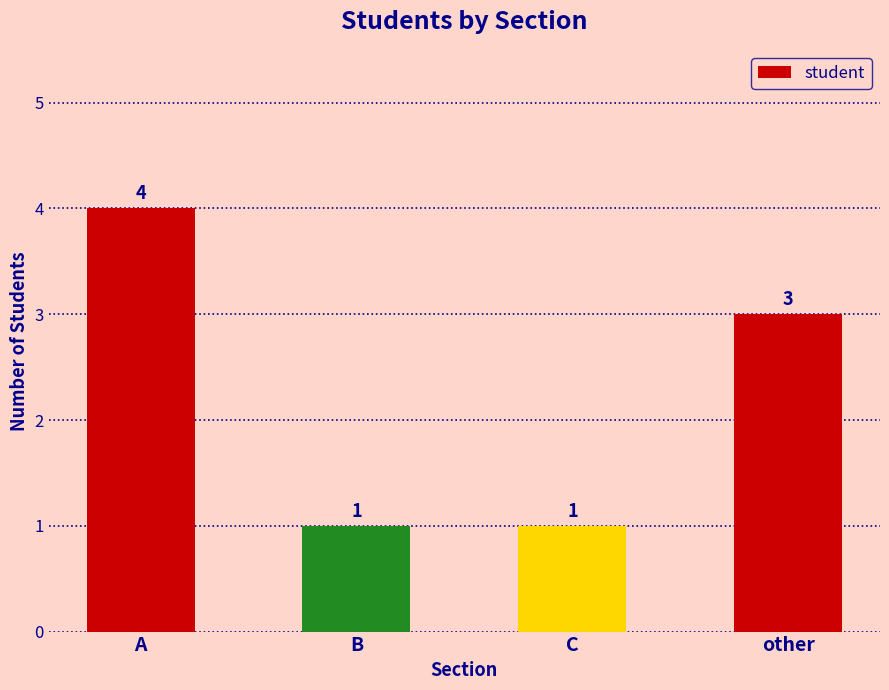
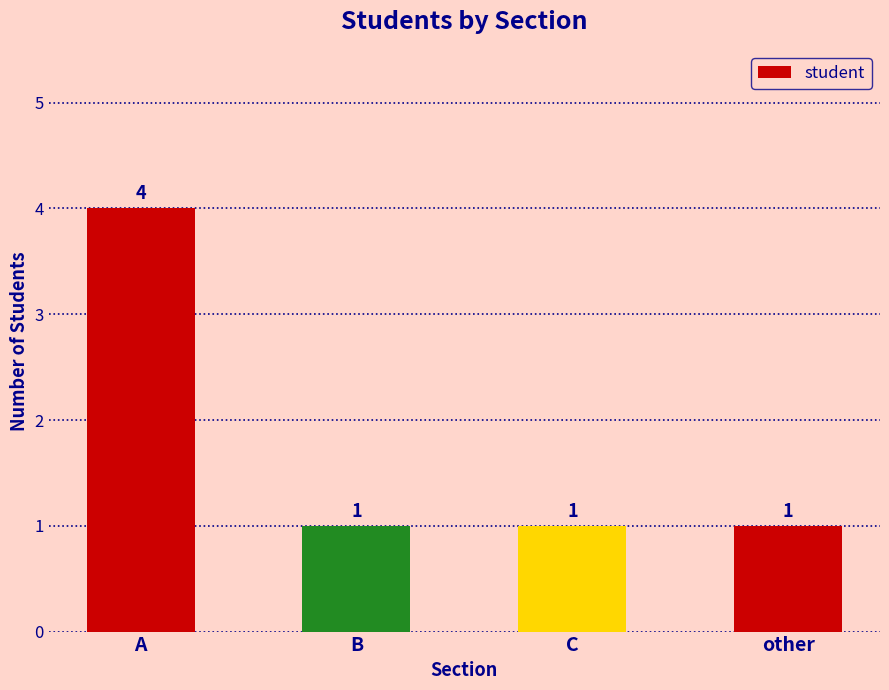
  {
    "A": 4,
    "B": 1,
    "C": 1,
-   "other": 3
+   "other": 1
  }
